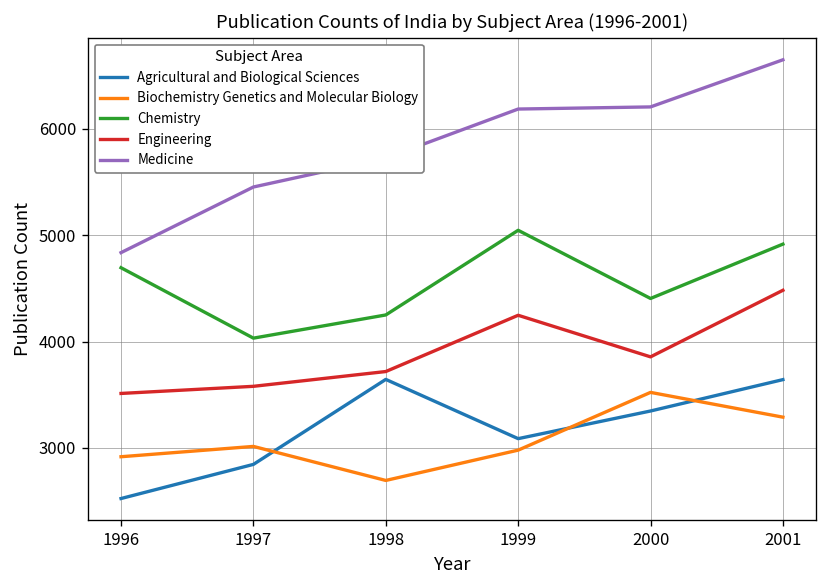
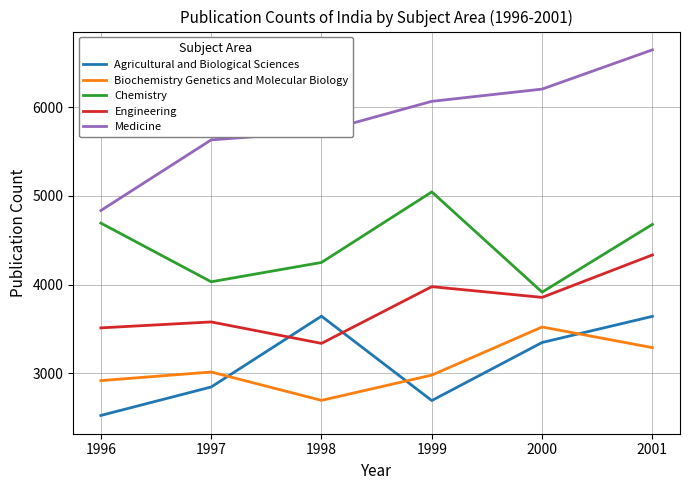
  {
    "Agricultural and Biological Sciences": {
      "1996": 2500,
      "1997": 2800,
      "1998": 3600,
-     "1999": 3100,
+     "1999": 2700,
      "2000": 3300,
      "2001": 3600
    },
    "Biochemistry Genetics and Molecular Biology": {
      "1996": 2900,
      "1997": 3000,
      "1998": 2700,
      "1999": 3000,
      "2000": 3500,
      "2001": 3300
    },
    "Chemistry": {
      "1996": 4700,
      "1997": 4000,
      "1998": 4300,
      "1999": 5000,
-     "2000": 4400,
-     "2001": 4900
+     "2000": 3900,
+     "2001": 4700
    },
    "Engineering": {
      "1996": 3500,
      "1997": 3600,
-     "1998": 3700,
-     "1999": 4200,
+     "1998": 3300,
+     "1999": 4000,
      "2000": 3900,
-     "2001": 4500
+     "2001": 4300
    },
    "Medicine": {
      "1996": 4800,
-     "1997": 5500,
-     "1999": 6200,
+     "1997": 5600,
+     "1999": 6100,
      "2000": 6200,
      "2001": 6600
    }
  }
